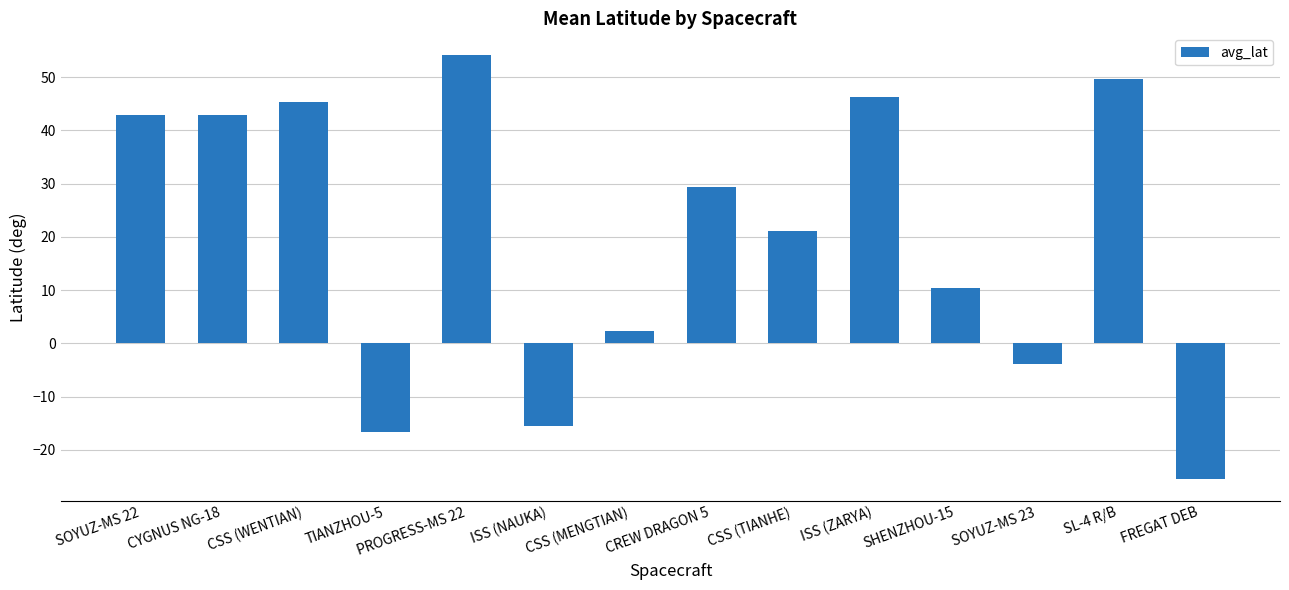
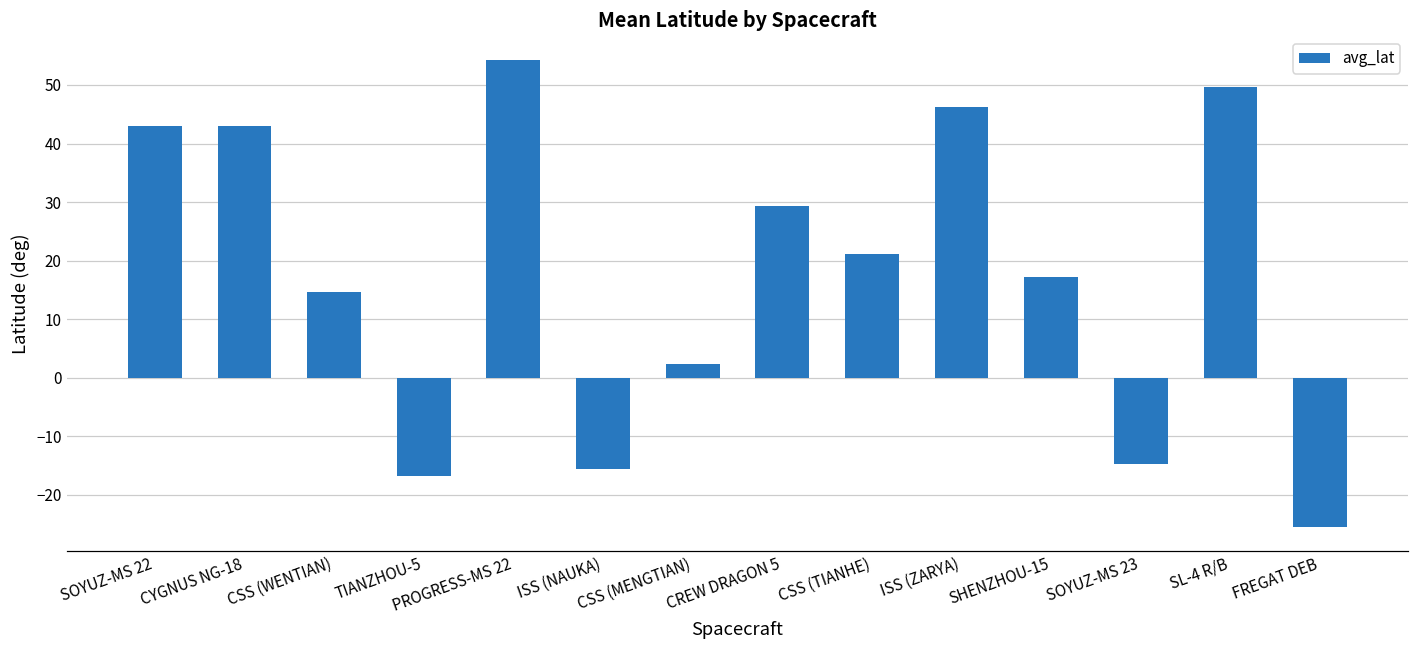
  {
    "SOYUZ-MS 22": 43,
    "CYGNUS NG-18": 43,
-   "CSS (WENTIAN)": 45,
+   "CSS (WENTIAN)": 15,
    "TIANZHOU-5": -17,
    "PROGRESS-MS 22": 54,
    "ISS (NAUKA)": -16,
    "CSS (MENGTIAN)": 2,
    "CREW DRAGON 5": 29,
    "CSS (TIANHE)": 21,
    "ISS (ZARYA)": 46,
-   "SHENZHOU-15": 10,
-   "SOYUZ-MS 23": -4,
+   "SHENZHOU-15": 17,
+   "SOYUZ-MS 23": -15,
    "SL-4 R/B": 50,
    "FREGAT DEB": -26
  }
